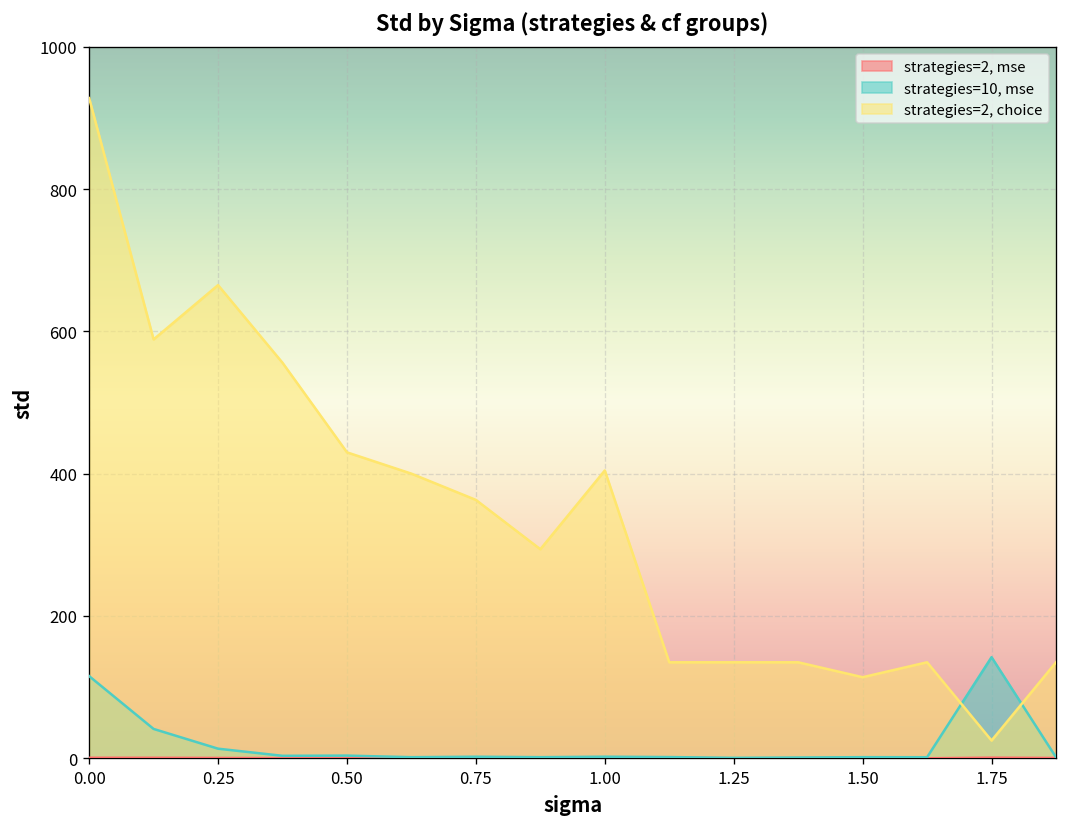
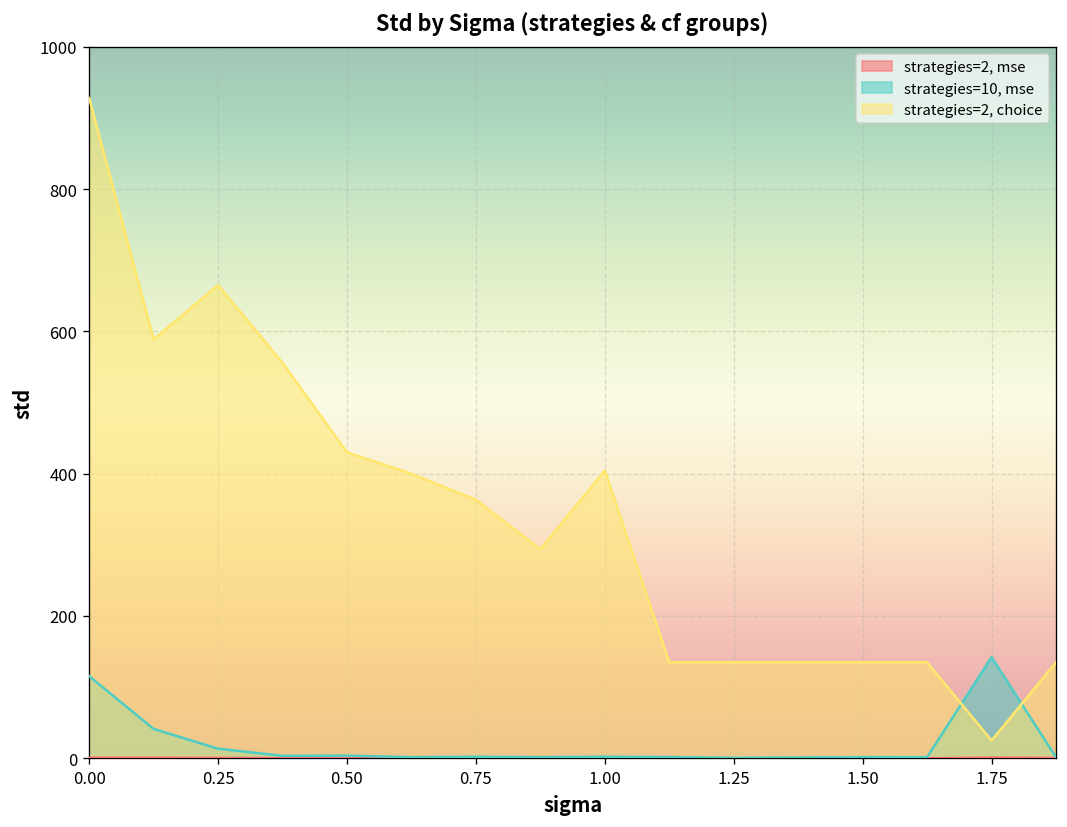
  {
    "strategies=2, mse": {
      "0.00": 0,
      "0.25": 0,
      "1.75": 0
    },
    "strategies=10, mse": {
      "0.00": 120,
      "0.25": 10,
      "1.75": 140
    },
    "strategies=2, choice": {
      "0.00": 930,
      "0.25": 670,
      "0.50": 430,
      "0.75": 360,
      "1.00": 400,
      "1.25": 130,
-     "1.50": 110,
+     "1.50": 130,
      "1.75": 20
    }
  }
